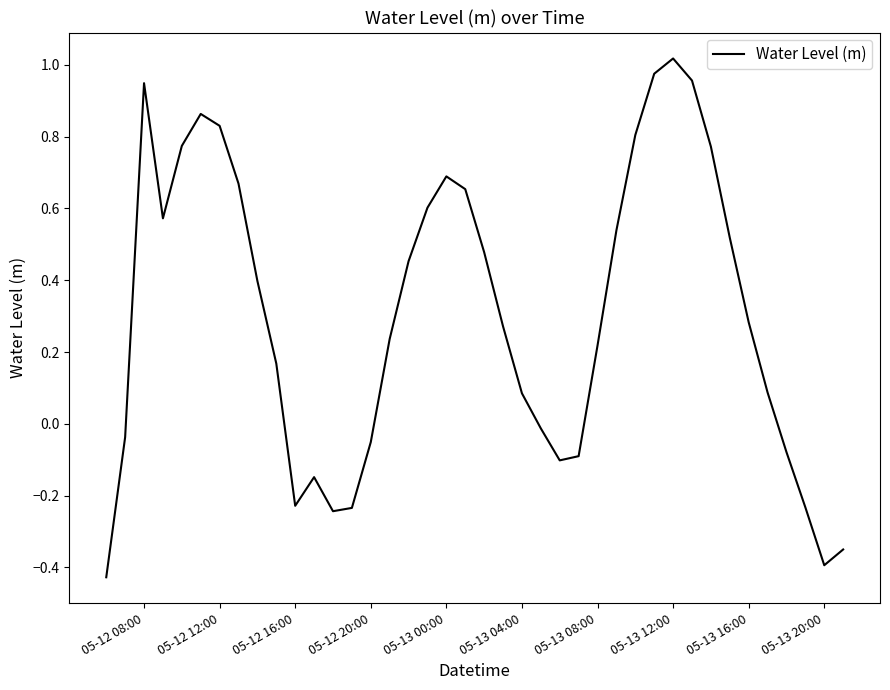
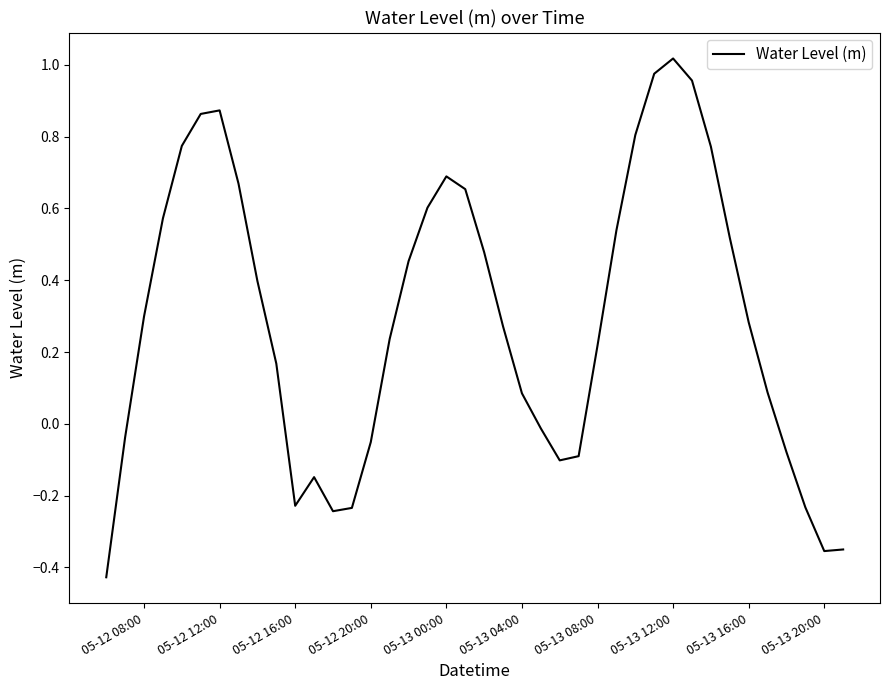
  {
-   "05-12 08:00": 0.95,
-   "05-12 12:00": 0.83,
+   "05-12 08:00": 0.30,
+   "05-12 12:00": 0.87,
    "05-12 16:00": -0.23,
    "05-12 20:00": -0.05,
    "05-13 00:00": 0.69,
    "05-13 04:00": 0.08,
    "05-13 08:00": 0.22,
    "05-13 12:00": 1.02,
    "05-13 16:00": 0.28,
-   "05-13 20:00": -0.39
+   "05-13 20:00": -0.35
  }
